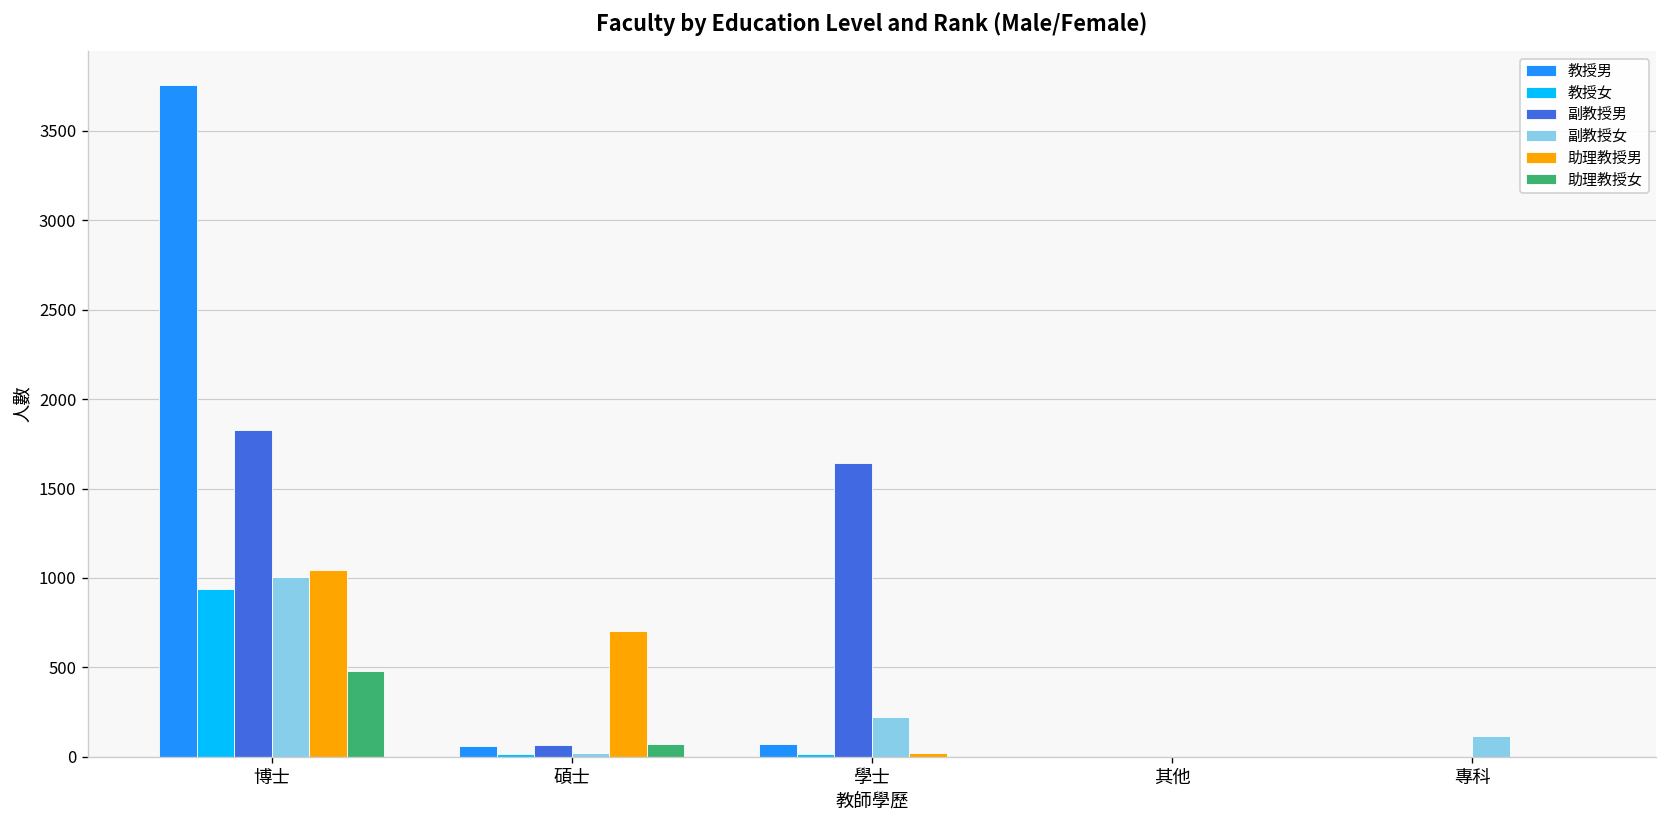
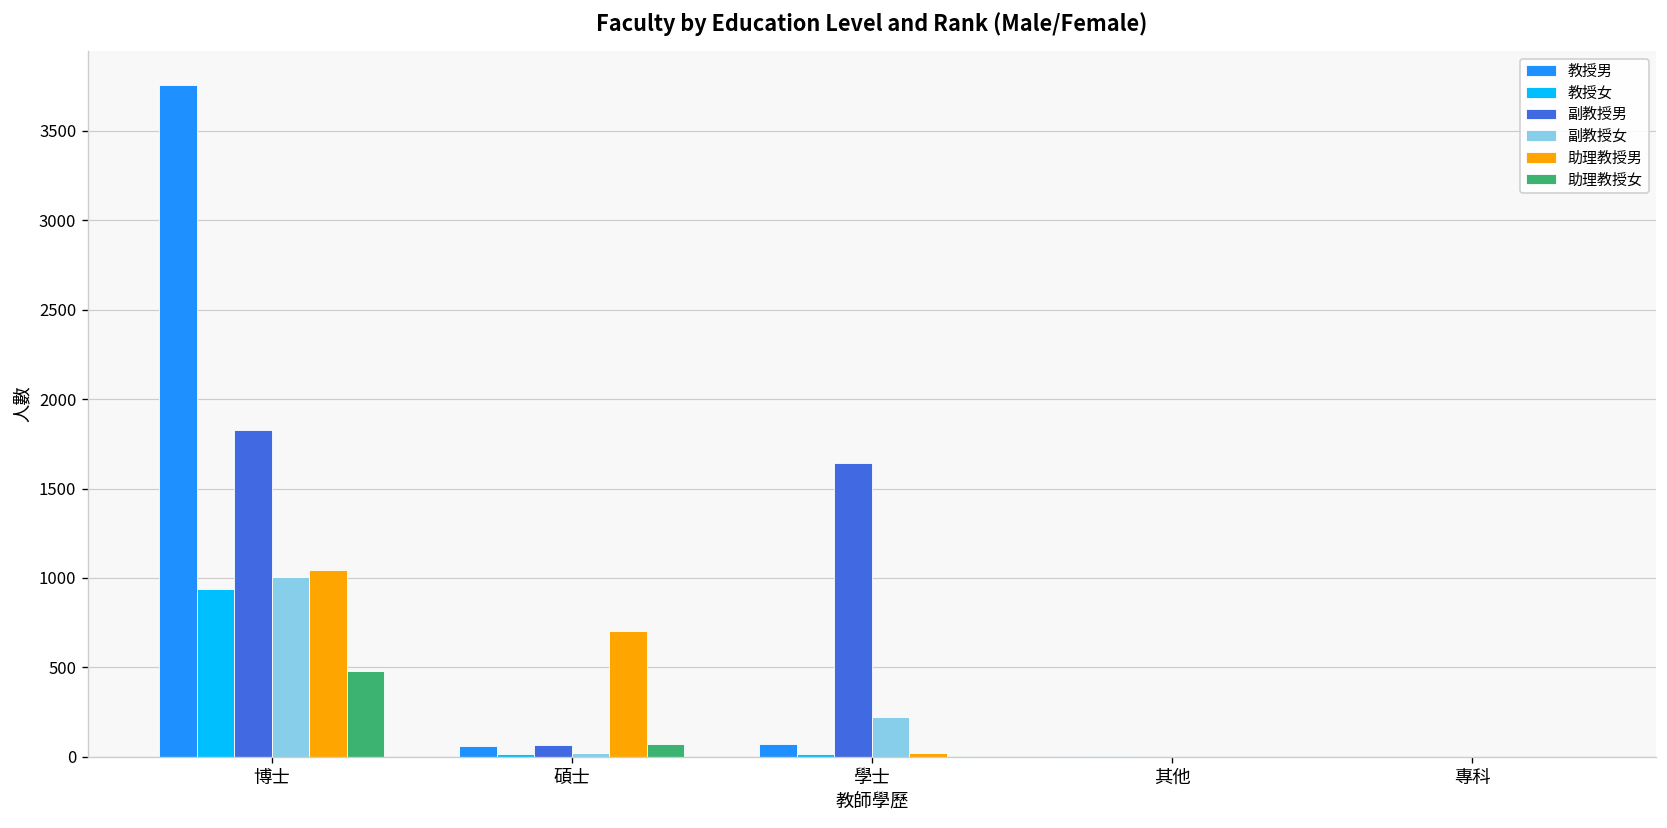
  {
    "副教授男": {
      "博士": 1830,
      "碩士": 70,
      "學士": 1640,
      "其他": 0,
      "專科": 0
    },
    "副教授女": {
      "博士": 1010,
      "碩士": 20,
      "學士": 220,
      "其他": 0,
-     "專科": 110
+     "專科": 0
    },
    "助理教授男": {
      "博士": 1050,
      "碩士": 700,
      "學士": 20
    },
    "助理教授女": {
      "博士": 480,
      "碩士": 70,
      "其他": 0,
      "專科": 0
    }
  }
